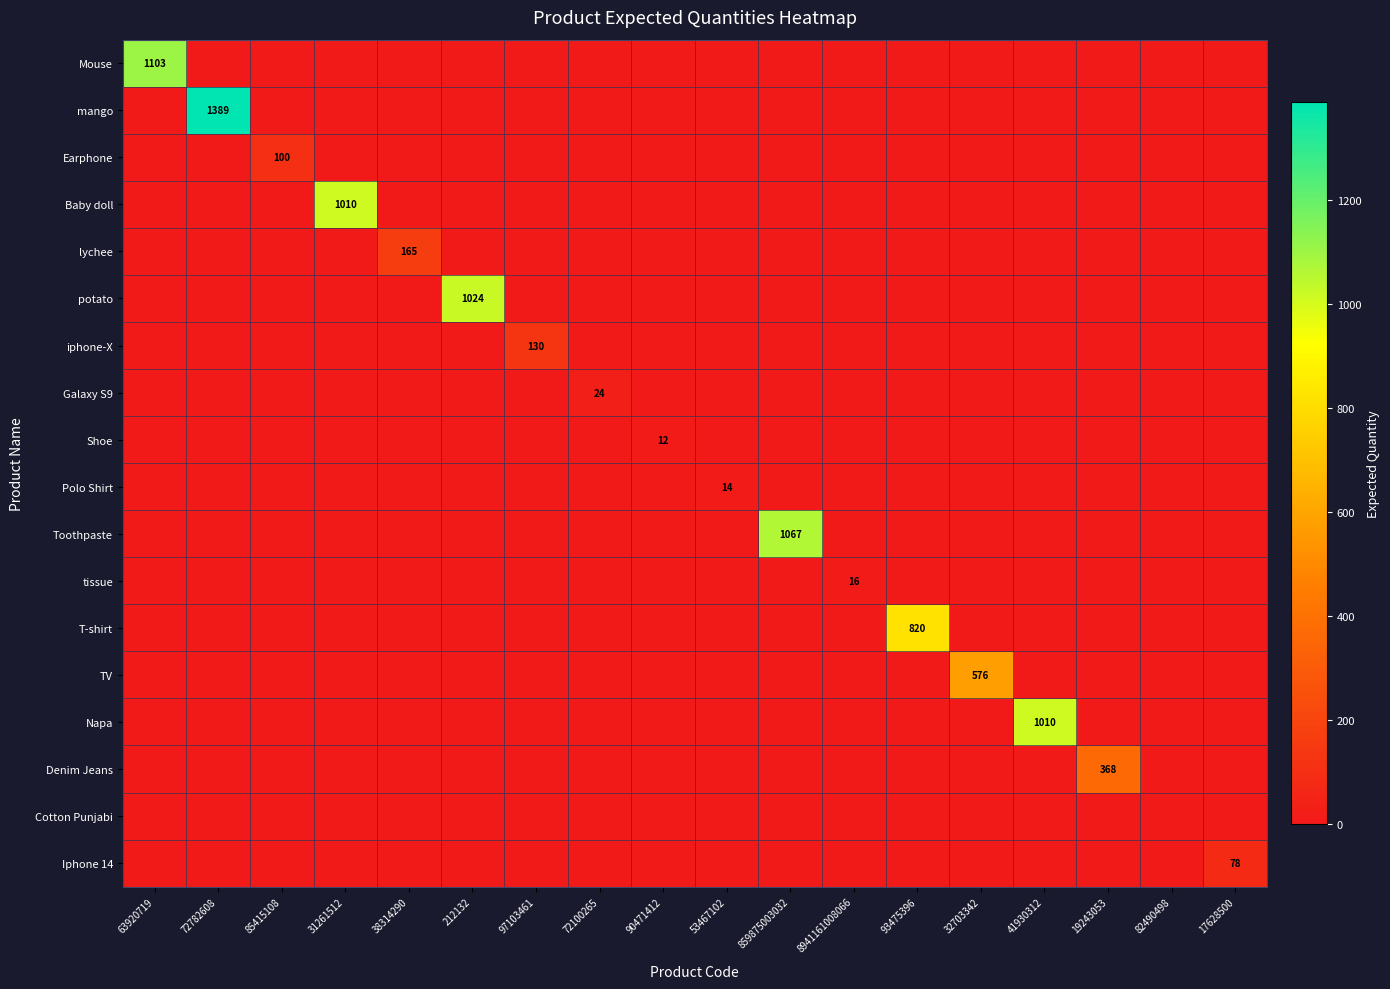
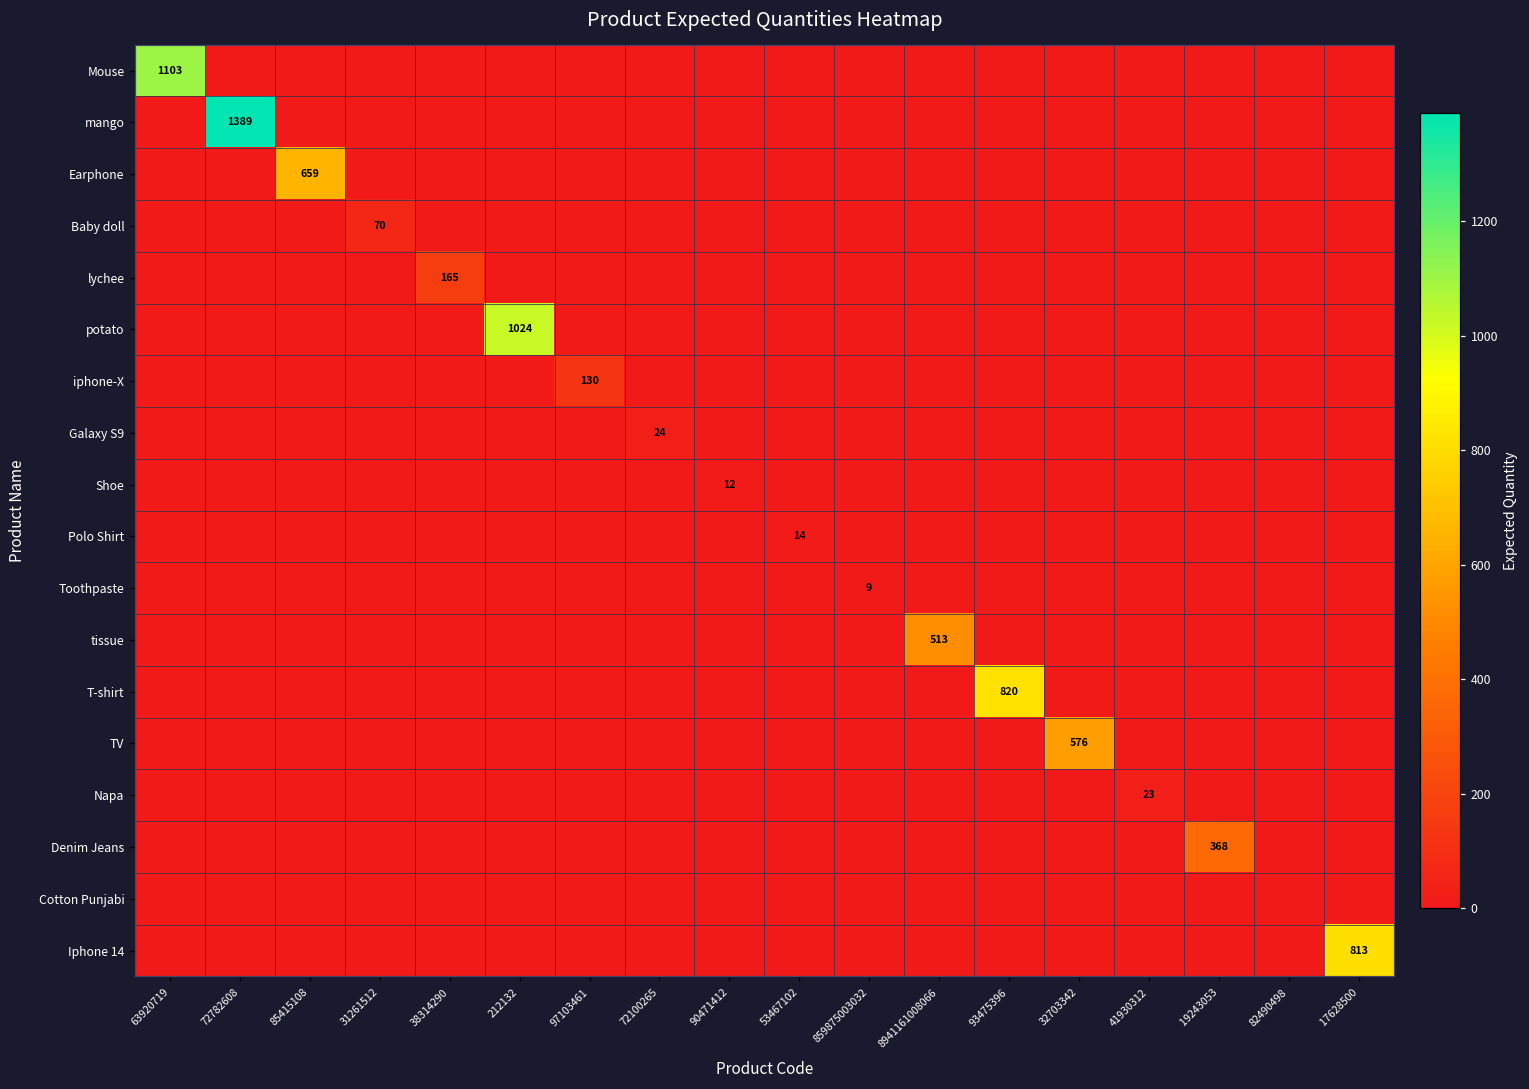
  {
    "Mouse": {
      "63920719": 1103
    },
    "mango": {
      "72782608": 1389
    },
    "Earphone": {
-     "85415108": 100
+     "85415108": 659
    },
    "Baby doll": {
-     "31261512": 1010
+     "31261512": 70
    },
    "lychee": {
      "38314290": 165
    },
    "potato": {
      "212132": 1024
    },
    "iphone-X": {
      "97103461": 130
    },
    "Galaxy S9": {
      "72100265": 24
    },
    "Shoe": {
      "90471412": 12
    },
    "Polo Shirt": {
      "53467102": 14
    },
    "Toothpaste": {
-     "859875003032": 1067
+     "859875003032": 9
    },
    "tissue": {
-     "8941161008066": 16
+     "8941161008066": 513
    },
    "T-shirt": {
      "93475396": 820
    },
    "TV": {
      "32703342": 576
    },
    "Napa": {
-     "41930312": 1010
+     "41930312": 23
    },
    "Denim Jeans": {
      "19243053": 368
    },
    "Iphone 14": {
-     "17628500": 78
+     "17628500": 813
    }
  }
